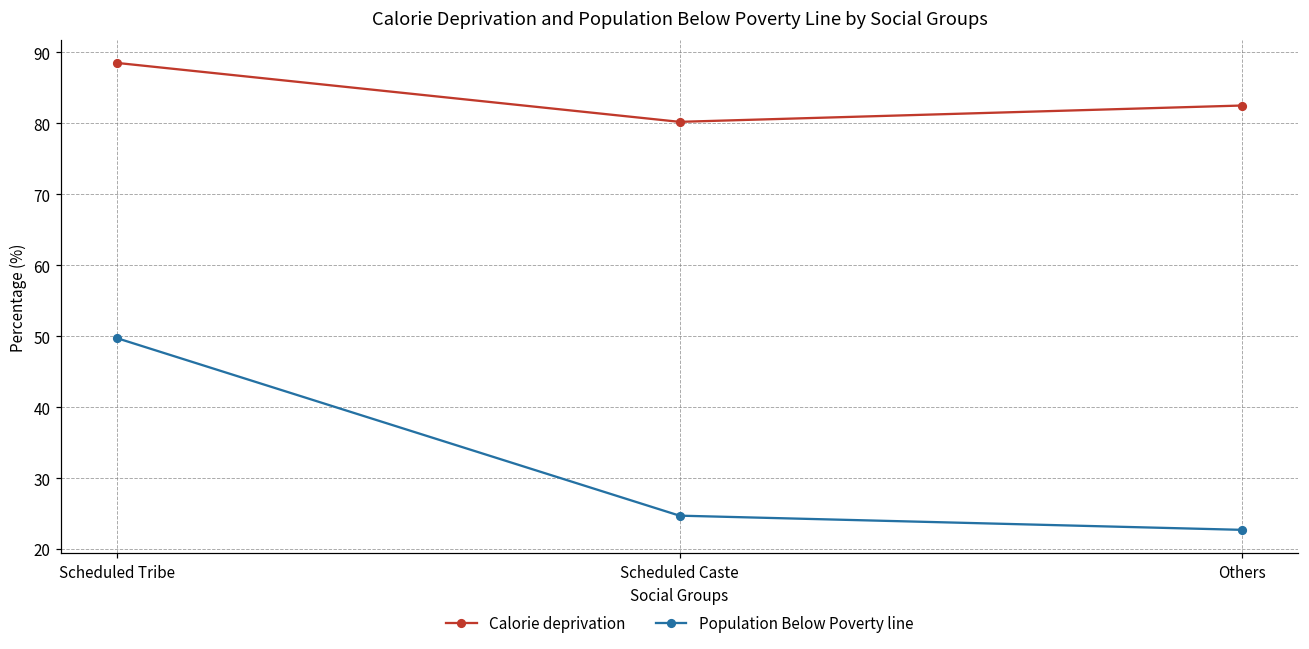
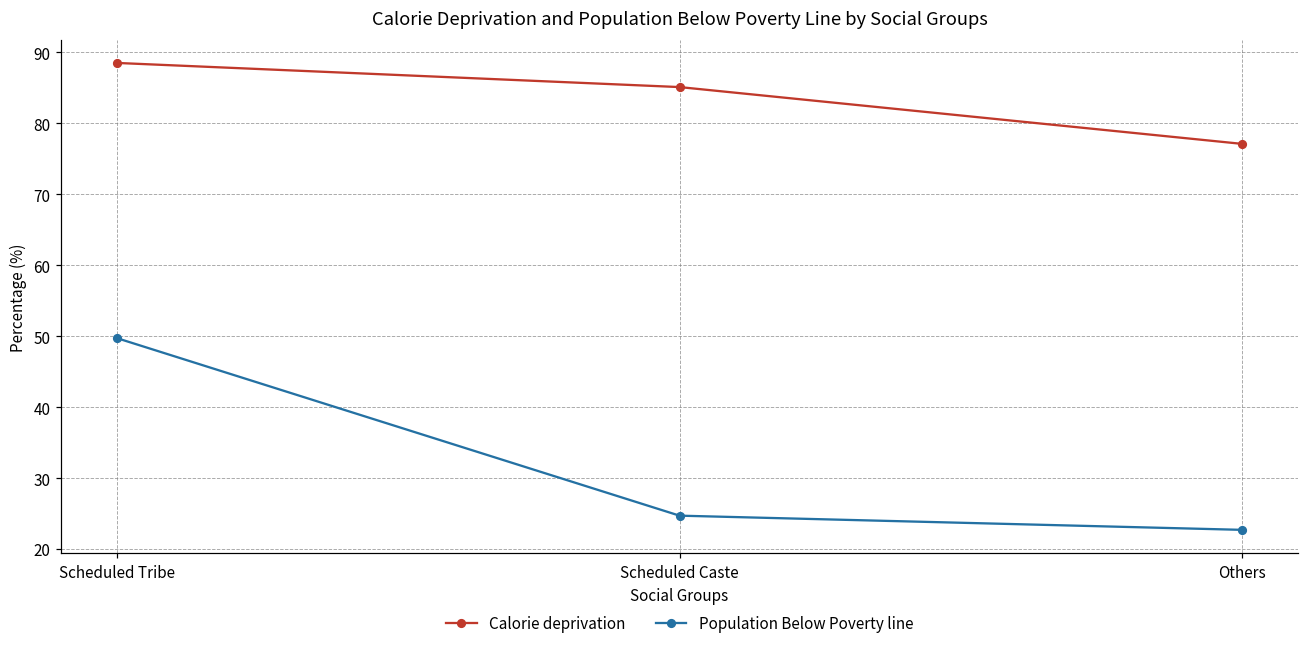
  {
    "Calorie deprivation": {
      "Scheduled Tribe": 89,
-     "Scheduled Caste": 80,
-     "Others": 83
+     "Scheduled Caste": 85,
+     "Others": 77
    },
    "Population Below Poverty line": {
      "Scheduled Tribe": 50,
      "Scheduled Caste": 25,
      "Others": 23
    }
  }
